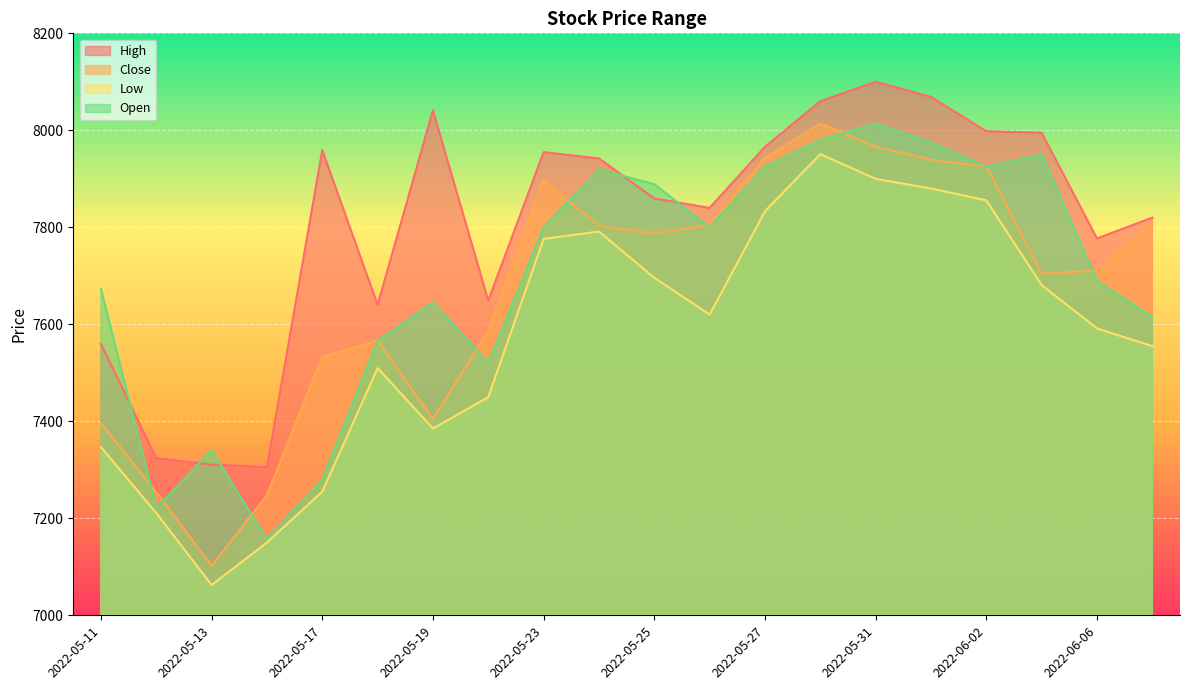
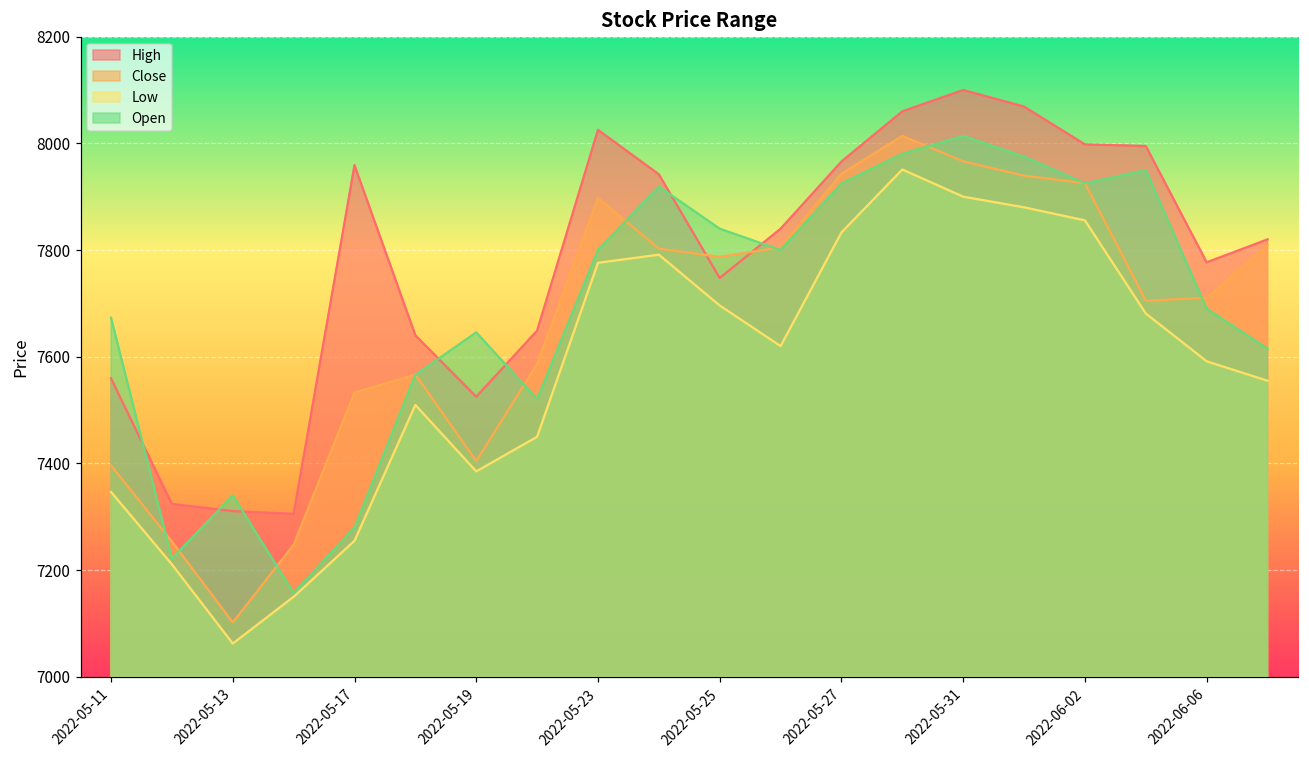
  {
    "High": {
      "2022-05-11": 7560,
      "2022-05-13": 7310,
      "2022-05-17": 7960,
-     "2022-05-19": 8040,
-     "2022-05-23": 7950,
-     "2022-05-25": 7860,
+     "2022-05-19": 7530,
+     "2022-05-23": 8030,
+     "2022-05-25": 7750,
      "2022-05-27": 7970,
      "2022-05-31": 8100,
      "2022-06-02": 8000,
      "2022-06-06": 7780
    },
    "Open": {
      "2022-05-11": 7670,
      "2022-05-13": 7340,
      "2022-05-17": 7280,
      "2022-05-19": 7650,
      "2022-05-23": 7800,
-     "2022-05-25": 7890,
+     "2022-05-25": 7840,
      "2022-05-27": 7930,
      "2022-05-31": 8010,
      "2022-06-06": 7690
    }
  }
